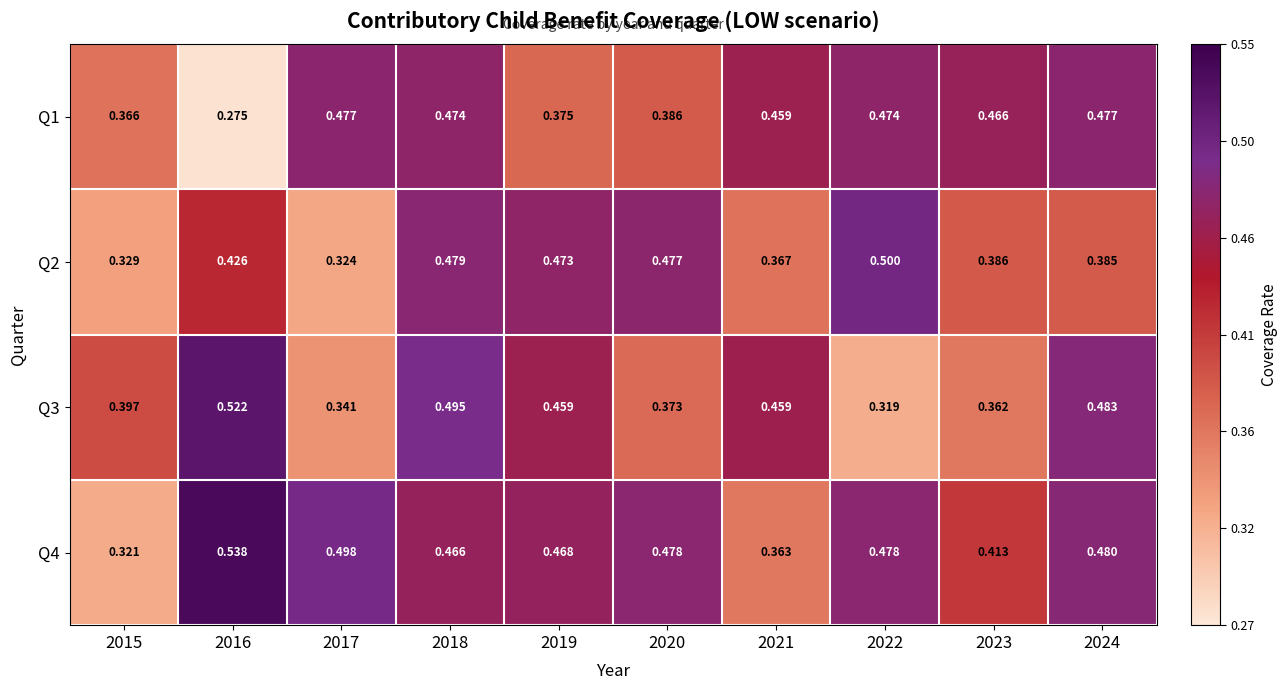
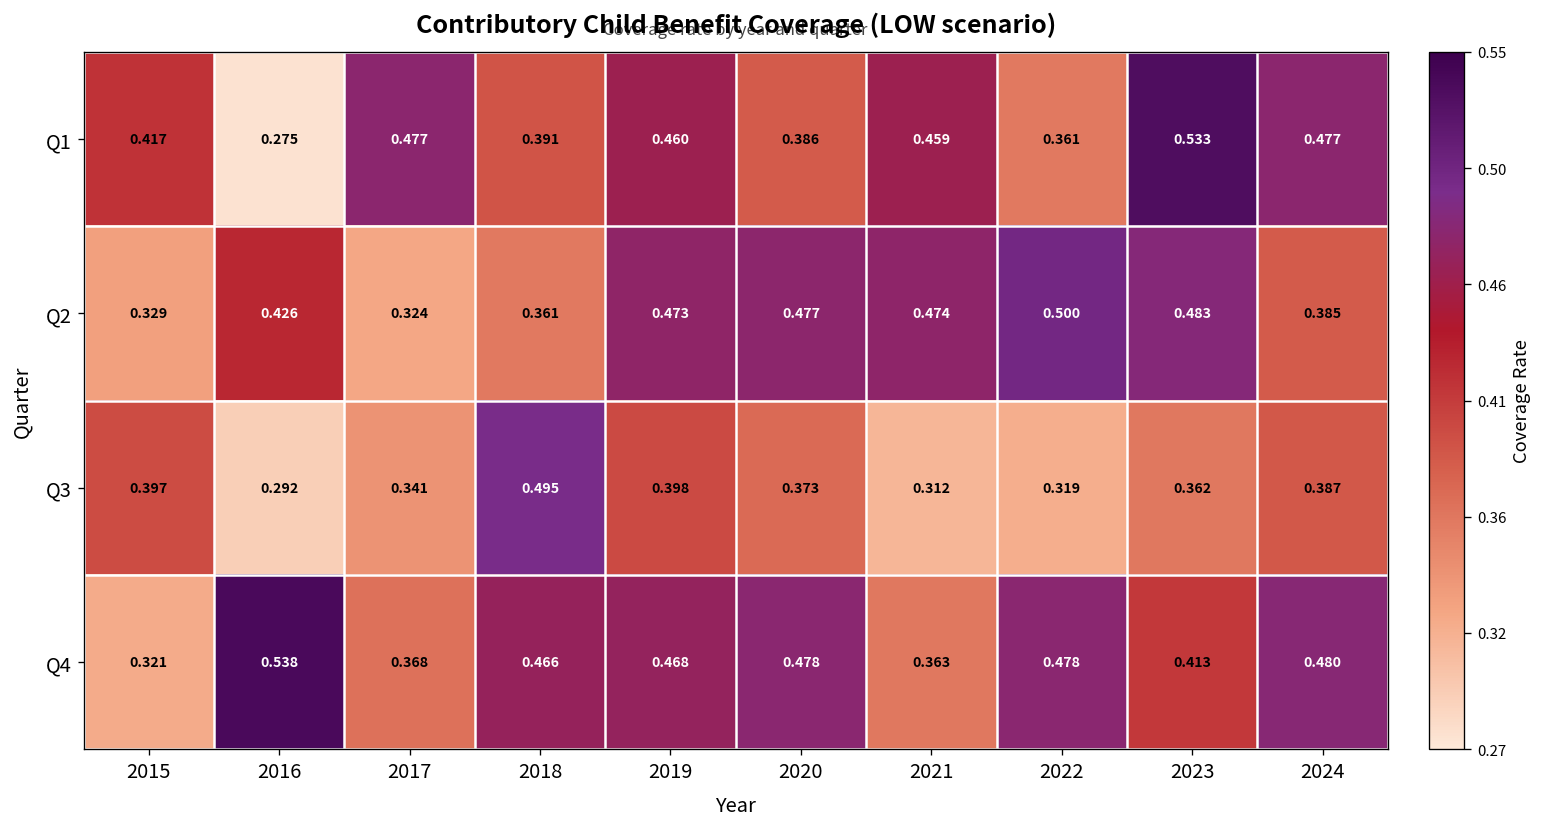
  {
    "Q1": {
-     "2015": 0.366,
+     "2015": 0.417,
      "2016": 0.275,
      "2017": 0.477,
-     "2018": 0.474,
-     "2019": 0.375,
+     "2018": 0.391,
+     "2019": 0.460,
      "2020": 0.386,
      "2021": 0.459,
-     "2022": 0.474,
-     "2023": 0.466,
+     "2022": 0.361,
+     "2023": 0.533,
      "2024": 0.477
    },
    "Q2": {
      "2015": 0.329,
      "2016": 0.426,
      "2017": 0.324,
-     "2018": 0.479,
+     "2018": 0.361,
      "2019": 0.473,
      "2020": 0.477,
-     "2021": 0.367,
+     "2021": 0.474,
      "2022": 0.500,
-     "2023": 0.386,
+     "2023": 0.483,
      "2024": 0.385
    },
    "Q3": {
      "2015": 0.397,
-     "2016": 0.522,
+     "2016": 0.292,
      "2017": 0.341,
      "2018": 0.495,
-     "2019": 0.459,
+     "2019": 0.398,
      "2020": 0.373,
-     "2021": 0.459,
+     "2021": 0.312,
      "2022": 0.319,
      "2023": 0.362,
-     "2024": 0.483
+     "2024": 0.387
    },
    "Q4": {
      "2015": 0.321,
      "2016": 0.538,
-     "2017": 0.498,
+     "2017": 0.368,
      "2018": 0.466,
      "2019": 0.468,
      "2020": 0.478,
      "2021": 0.363,
      "2022": 0.478,
      "2023": 0.413,
      "2024": 0.480
    }
  }
